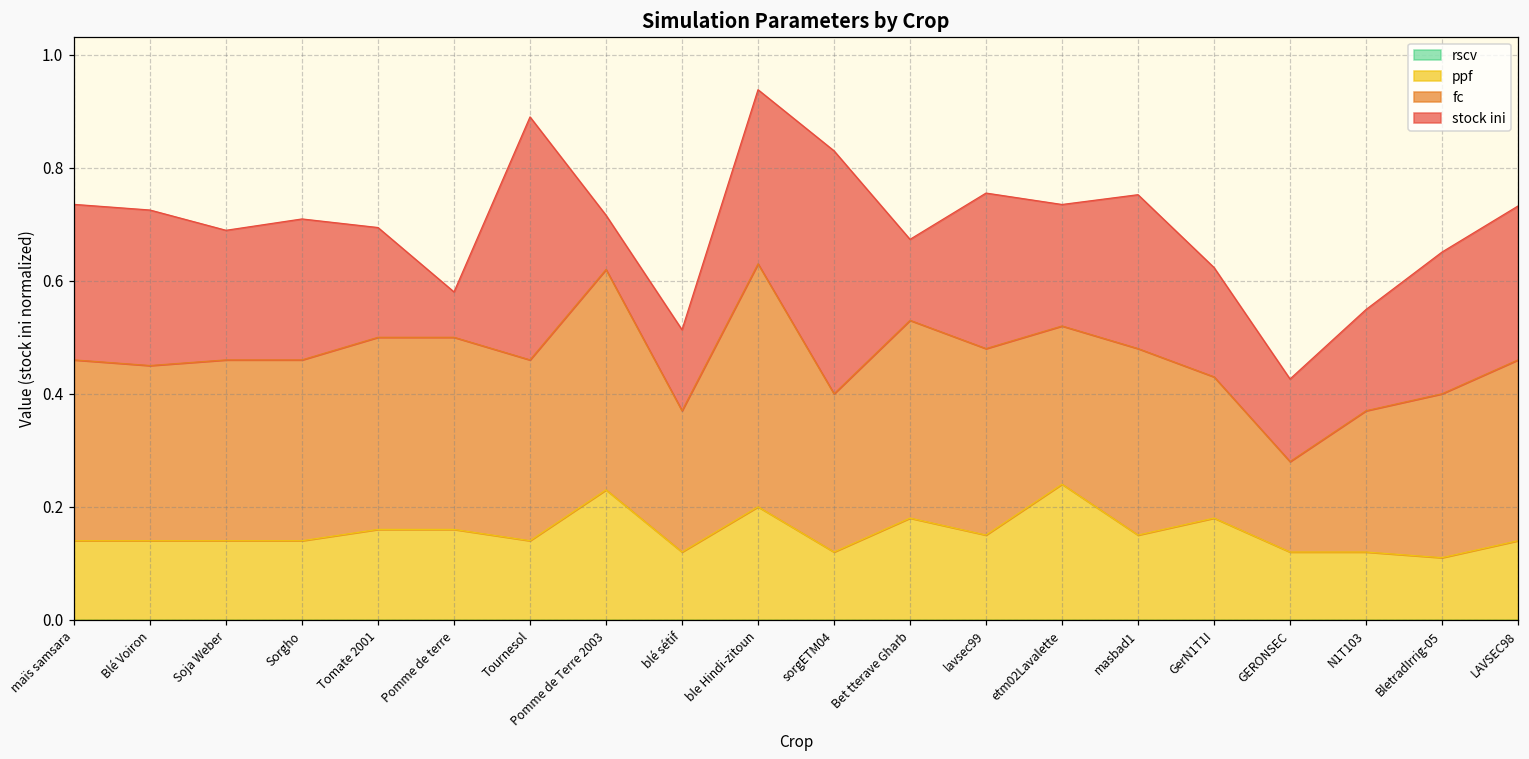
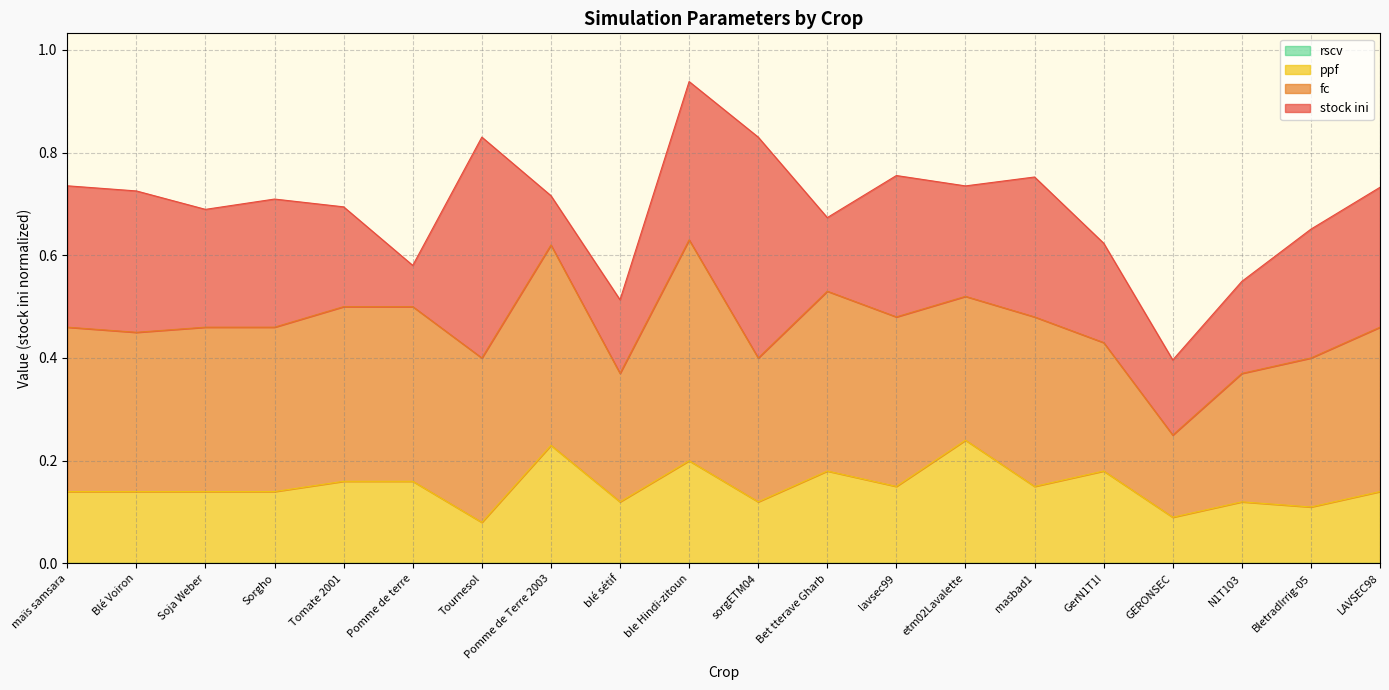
  {
    "rscv": {
      "maïs samsara": 0.00,
      "Blé Voiron": 0.00,
      "Soja Weber": 0.00,
      "Sorgho": 0.00,
      "Tomate 2001": 0.00,
      "Pomme de terre": 0.00,
      "Tournesol": 0.00,
      "Pomme de Terre 2003": 0.00,
      "blé sétif": 0.00,
      "ble Hindi-zitoun": 0.00,
      "sorgETM04": 0.00,
      "Bet tterave Gharb": 0.00,
      "lavsec99": 0.00,
      "etm02Lavalette": 0.00,
      "masbad1": 0.00,
      "GerN1T1I": 0.00,
      "GERONSEC": 0.00,
      "N1T103": 0.00,
      "BletradIrrig-05": 0.00,
      "LAVSEC98": 0.00
    },
    "ppf": {
      "maïs samsara": 0.14,
      "Blé Voiron": 0.14,
      "Soja Weber": 0.14,
      "Sorgho": 0.14,
      "Tomate 2001": 0.16,
      "Pomme de terre": 0.16,
-     "Tournesol": 0.14,
+     "Tournesol": 0.08,
      "Pomme de Terre 2003": 0.23,
      "blé sétif": 0.12,
      "ble Hindi-zitoun": 0.20,
      "sorgETM04": 0.12,
      "Bet tterave Gharb": 0.18,
      "lavsec99": 0.15,
      "etm02Lavalette": 0.24,
      "masbad1": 0.15,
      "GerN1T1I": 0.18,
-     "GERONSEC": 0.12,
+     "GERONSEC": 0.09,
      "N1T103": 0.12,
      "BletradIrrig-05": 0.11,
      "LAVSEC98": 0.14
    }
  }
